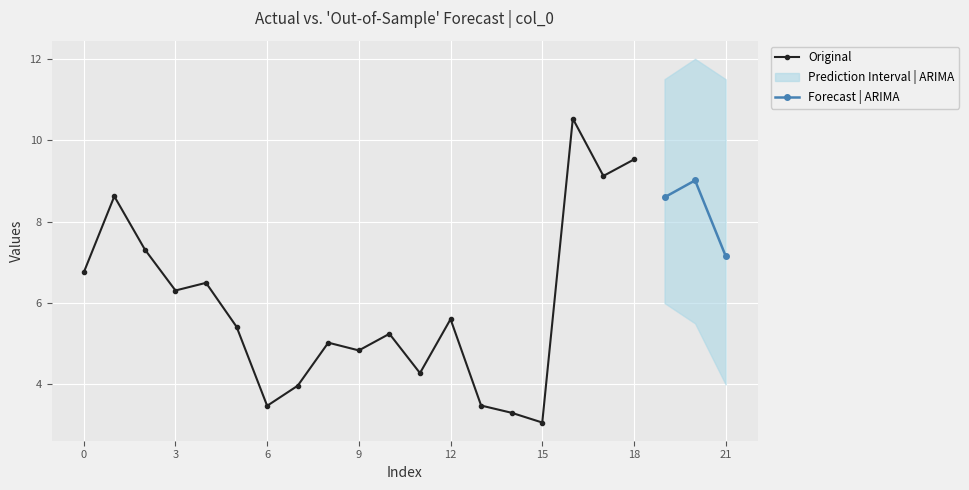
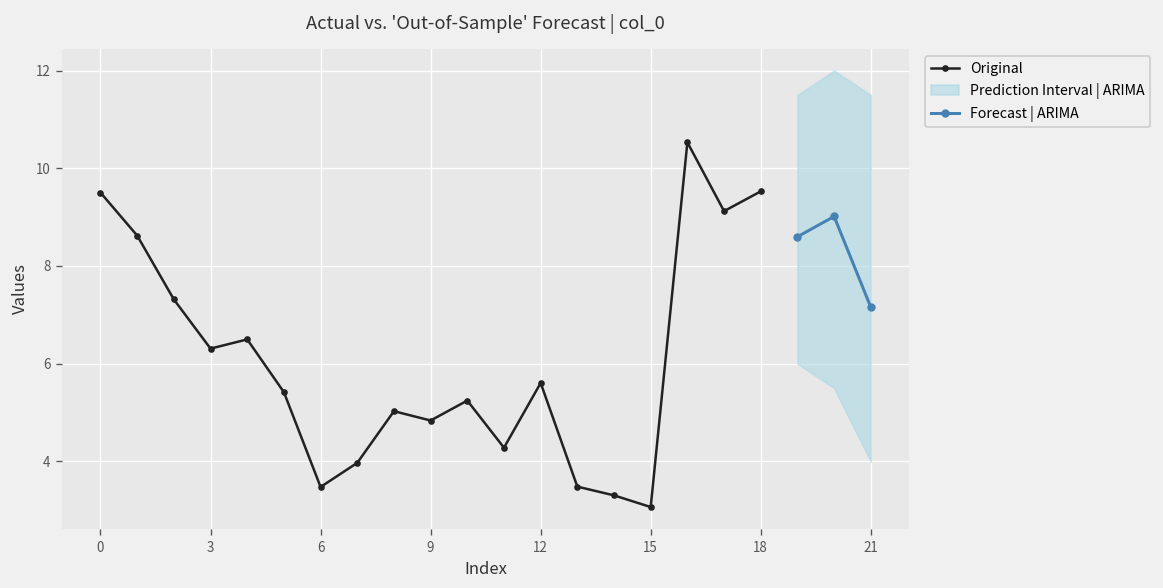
  {
    "Original": {
-     "0": 6.8,
+     "0": 9.5,
      "3": 6.3,
      "6": 3.5,
      "9": 4.8,
      "12": 5.6,
      "15": 3.1,
      "18": 9.5
    },
    "Forecast | ARIMA": {
      "21": 7.2
    }
  }
